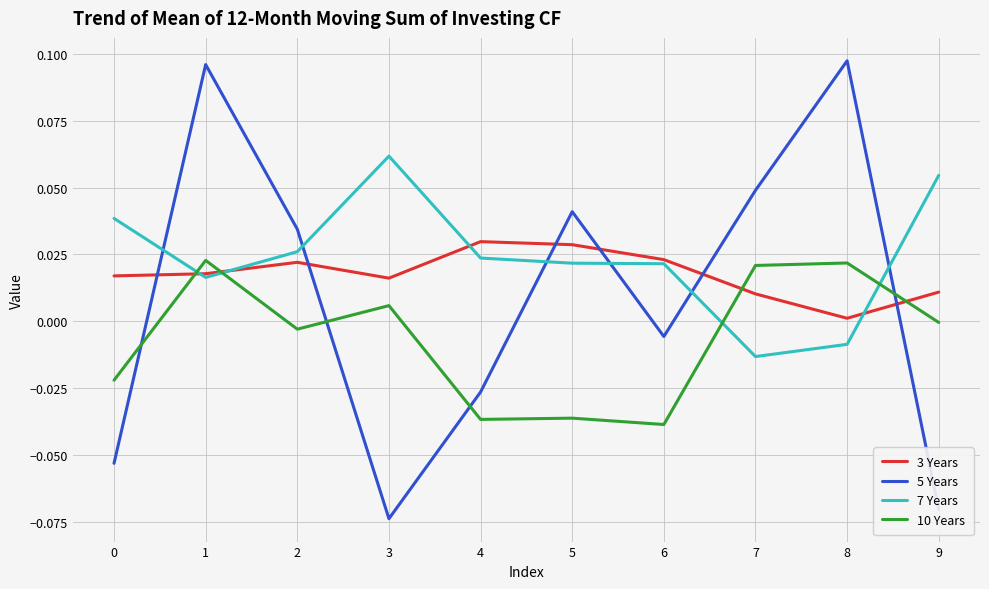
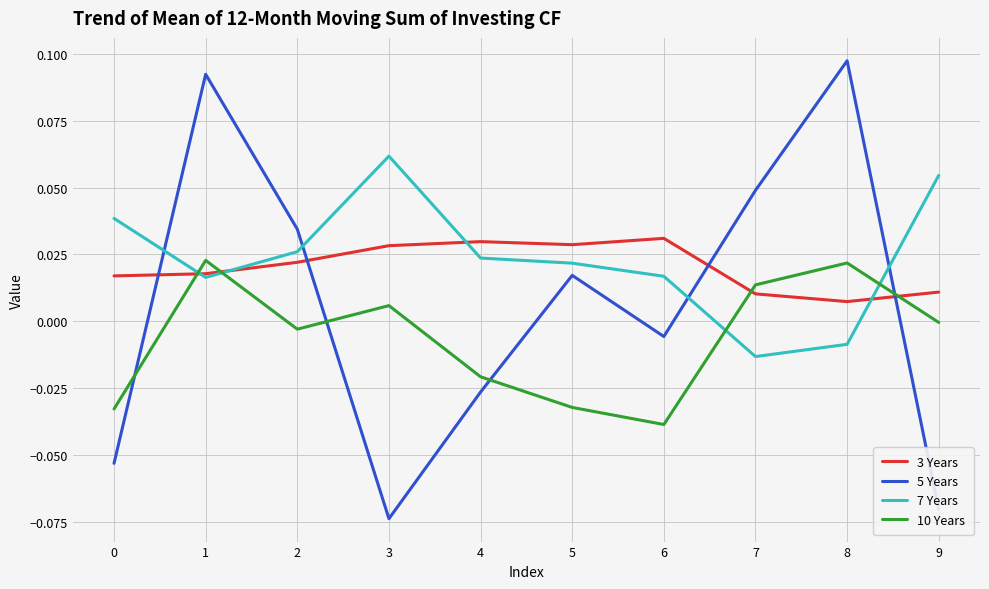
  {
    "3 Years": {
      "0": 0.017,
      "1": 0.018,
      "2": 0.022,
-     "3": 0.016,
+     "3": 0.028,
      "4": 0.030,
      "5": 0.029,
-     "6": 0.023,
+     "6": 0.031,
      "7": 0.010,
-     "8": 0.001,
+     "8": 0.007,
      "9": 0.011
    },
    "5 Years": {
      "0": -0.053,
-     "1": 0.096,
+     "1": 0.092,
      "2": 0.034,
      "3": -0.074,
      "4": -0.026,
-     "5": 0.041,
+     "5": 0.017,
      "6": -0.006,
      "7": 0.049,
      "8": 0.097
    },
    "7 Years": {
      "0": 0.038,
      "1": 0.016,
      "2": 0.026,
      "3": 0.062,
      "4": 0.024,
      "5": 0.022,
-     "6": 0.022,
+     "6": 0.017,
      "7": -0.013,
      "8": -0.009,
      "9": 0.055
    },
    "10 Years": {
-     "0": -0.022,
+     "0": -0.033,
      "1": 0.023,
      "2": -0.003,
      "3": 0.006,
-     "4": -0.037,
-     "5": -0.036,
+     "4": -0.021,
+     "5": -0.032,
      "6": -0.039,
-     "7": 0.021,
+     "7": 0.014,
      "8": 0.022,
      "9": 0.000
    }
  }
